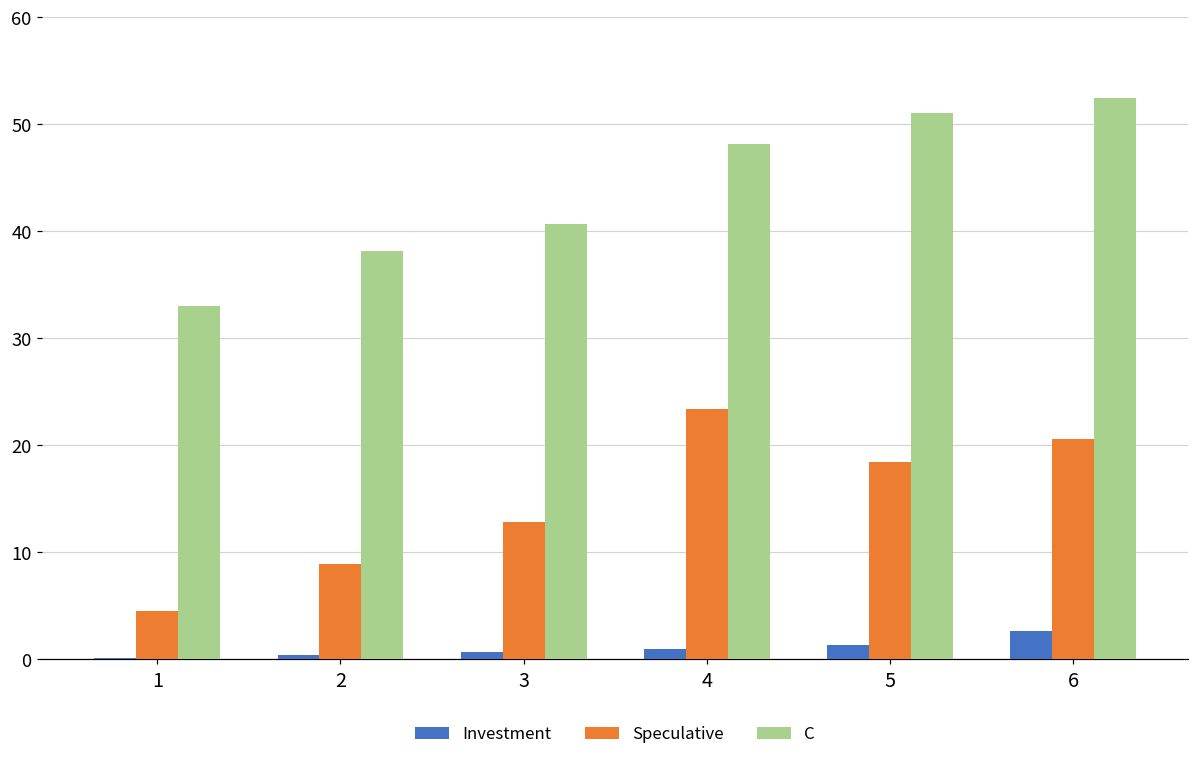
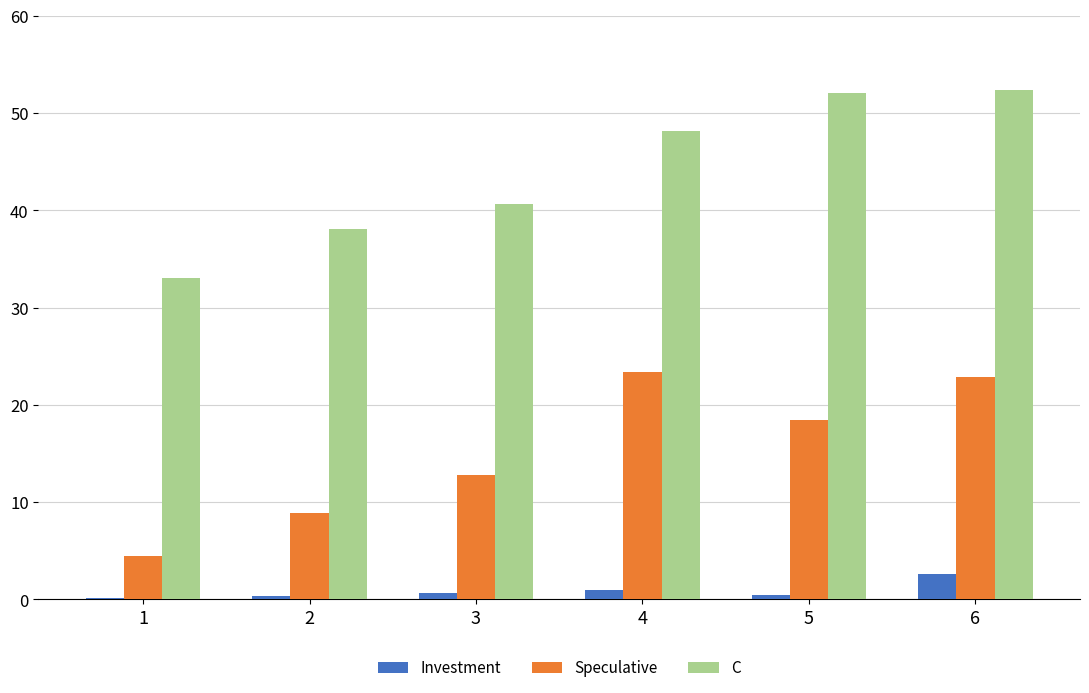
  {
    "Investment": {
      "2": 0,
      "3": 1,
      "4": 1,
-     "5": 1,
+     "5": 0,
      "6": 3
    },
    "Speculative": {
      "1": 4,
      "2": 9,
      "3": 13,
      "4": 23,
      "5": 18,
-     "6": 21
+     "6": 23
    },
    "C": {
      "1": 33,
      "2": 38,
      "3": 41,
      "4": 48,
-     "5": 51,
+     "5": 52,
      "6": 52
    }
  }
